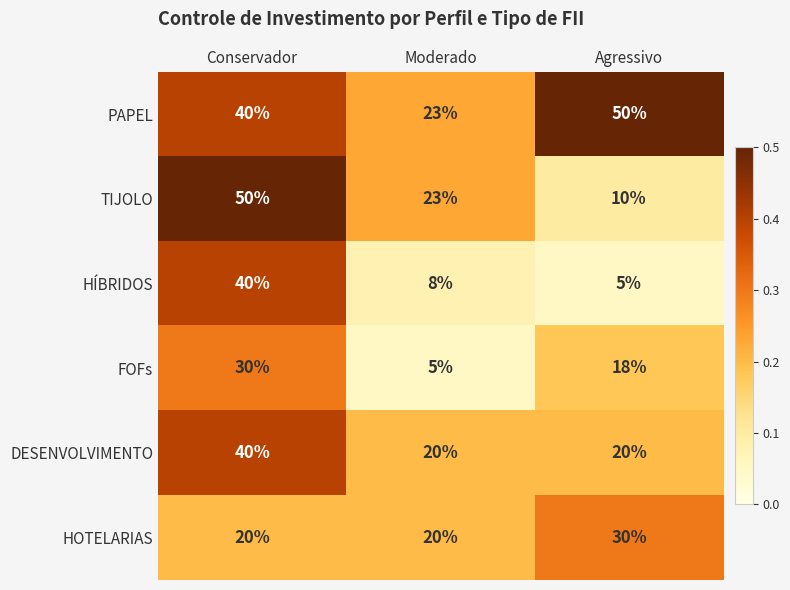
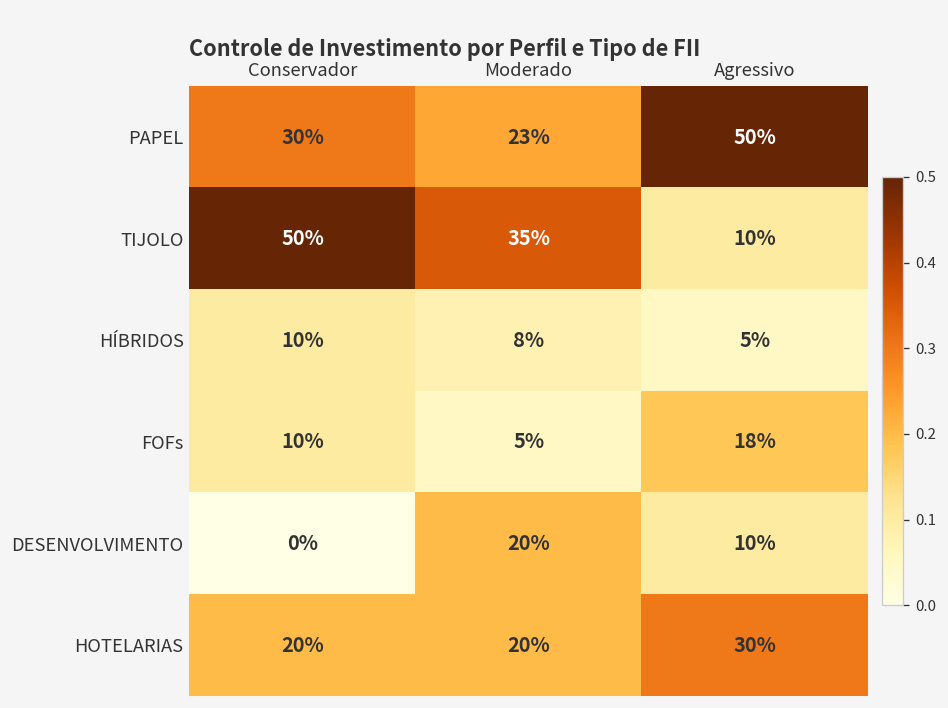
  {
    "PAPEL": {
-     "Conservador": "40%",
+     "Conservador": "30%",
      "Moderado": "23%",
      "Agressivo": "50%"
    },
    "TIJOLO": {
      "Conservador": "50%",
-     "Moderado": "23%",
+     "Moderado": "35%",
      "Agressivo": "10%"
    },
    "HÍBRIDOS": {
-     "Conservador": "40%",
+     "Conservador": "10%",
      "Moderado": "8%",
      "Agressivo": "5%"
    },
    "FOFs": {
-     "Conservador": "30%",
+     "Conservador": "10%",
      "Moderado": "5%",
      "Agressivo": "18%"
    },
    "DESENVOLVIMENTO": {
-     "Conservador": "40%",
+     "Conservador": "0%",
      "Moderado": "20%",
-     "Agressivo": "20%"
+     "Agressivo": "10%"
    },
    "HOTELARIAS": {
      "Conservador": "20%",
      "Moderado": "20%",
      "Agressivo": "30%"
    }
  }
